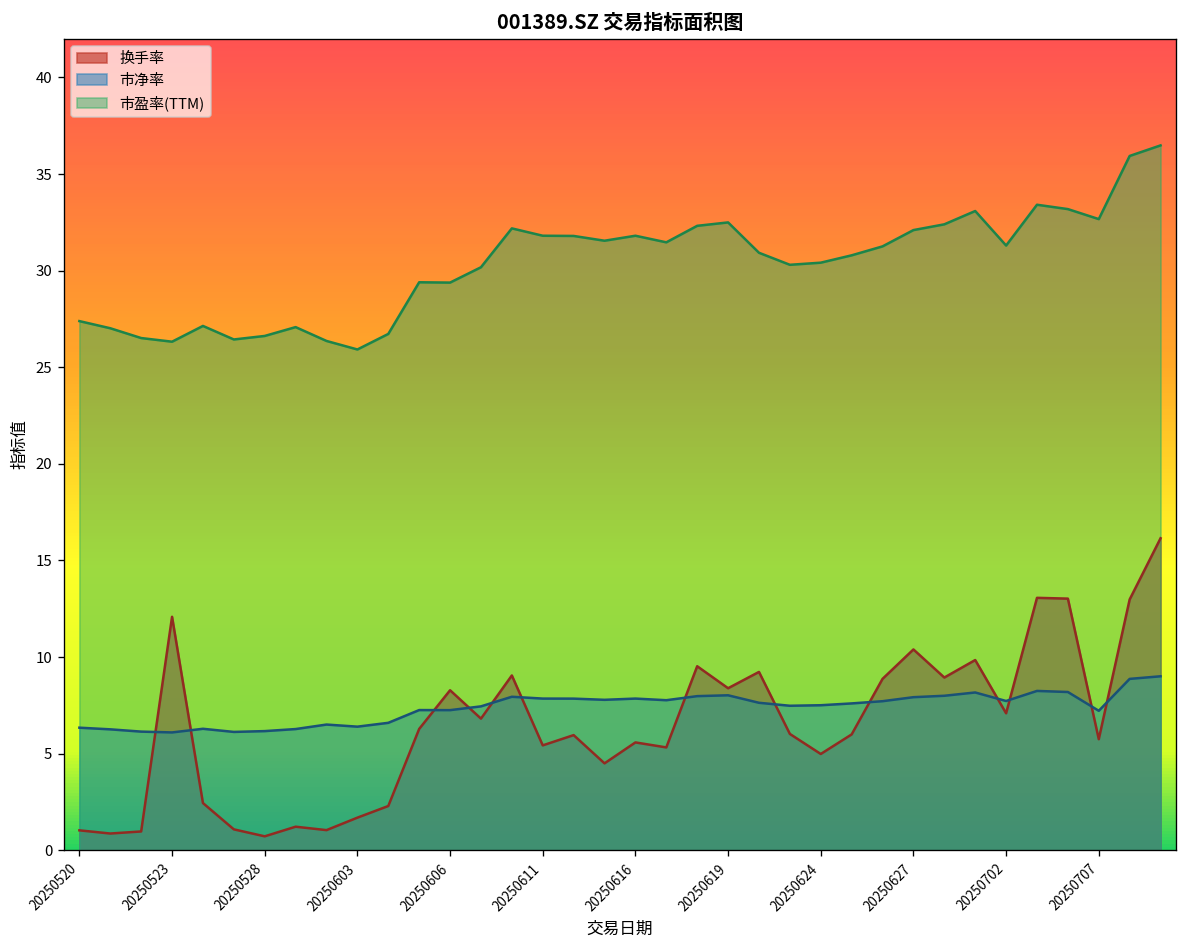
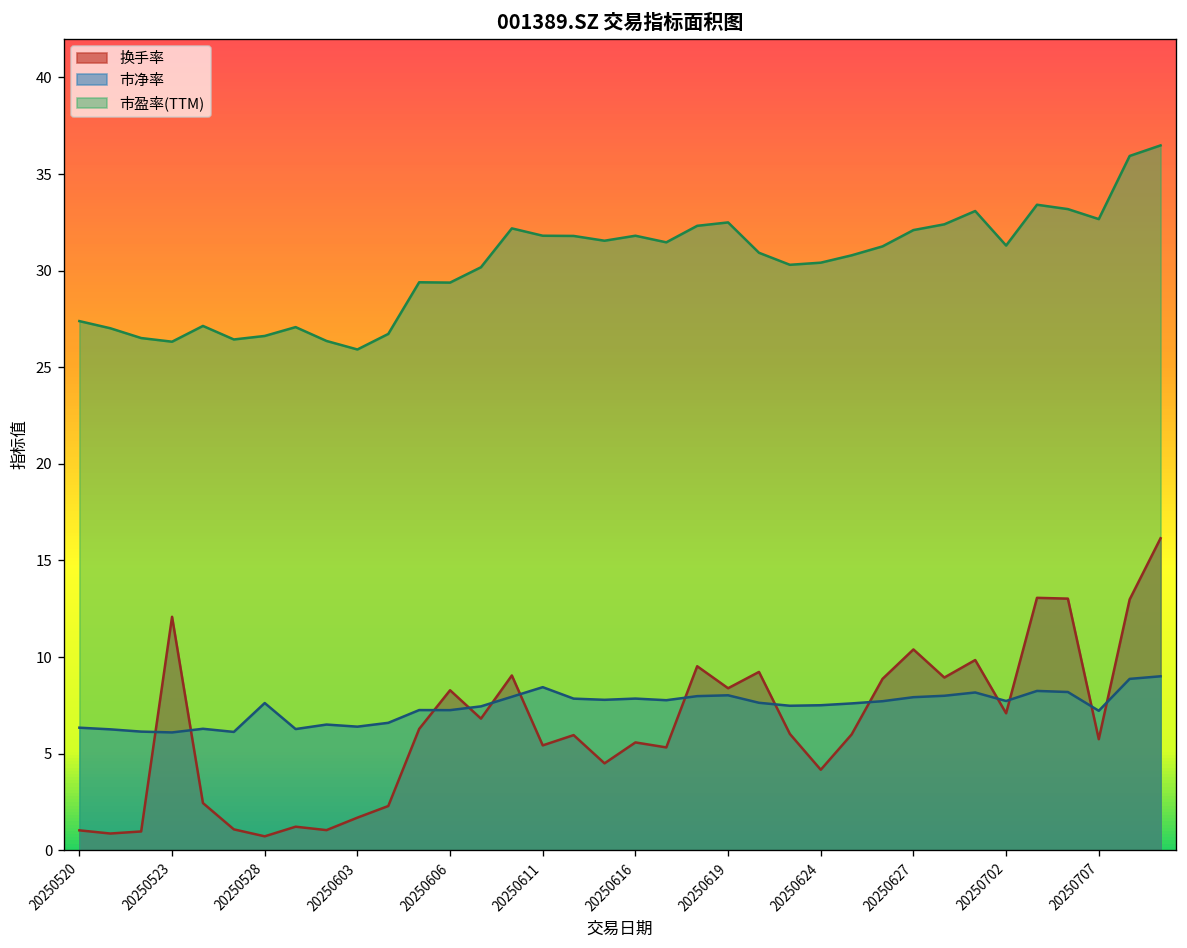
  {
    "换手率": {
      "20250520": 1.0,
      "20250523": 12.1,
      "20250528": 0.7,
      "20250603": 1.7,
      "20250606": 8.3,
      "20250611": 5.4,
      "20250616": 5.6,
      "20250619": 8.4,
-     "20250624": 5.0,
+     "20250624": 4.2,
      "20250627": 10.4,
      "20250702": 7.1,
      "20250707": 5.7
    },
    "市净率": {
      "20250520": 6.3,
      "20250523": 6.1,
-     "20250528": 6.2,
+     "20250528": 7.6,
      "20250603": 6.4,
      "20250606": 7.3,
-     "20250611": 7.9,
+     "20250611": 8.4,
      "20250616": 7.9,
      "20250619": 8.0,
      "20250624": 7.5,
      "20250627": 7.9,
      "20250702": 7.7,
      "20250707": 7.2
    },
    "市盈率(TTM)": {
      "20250520": 27.4,
      "20250523": 26.3,
      "20250528": 26.6,
      "20250603": 25.9,
      "20250606": 29.4,
      "20250611": 31.8,
      "20250616": 31.8,
      "20250619": 32.5,
      "20250624": 30.4,
      "20250627": 32.1,
      "20250702": 31.3,
      "20250707": 32.7
    }
  }
